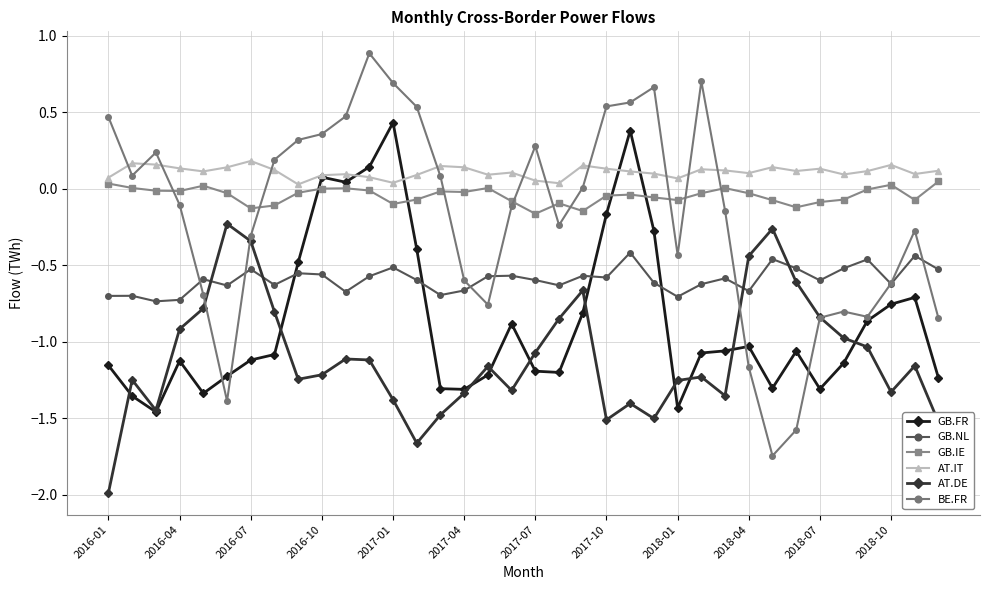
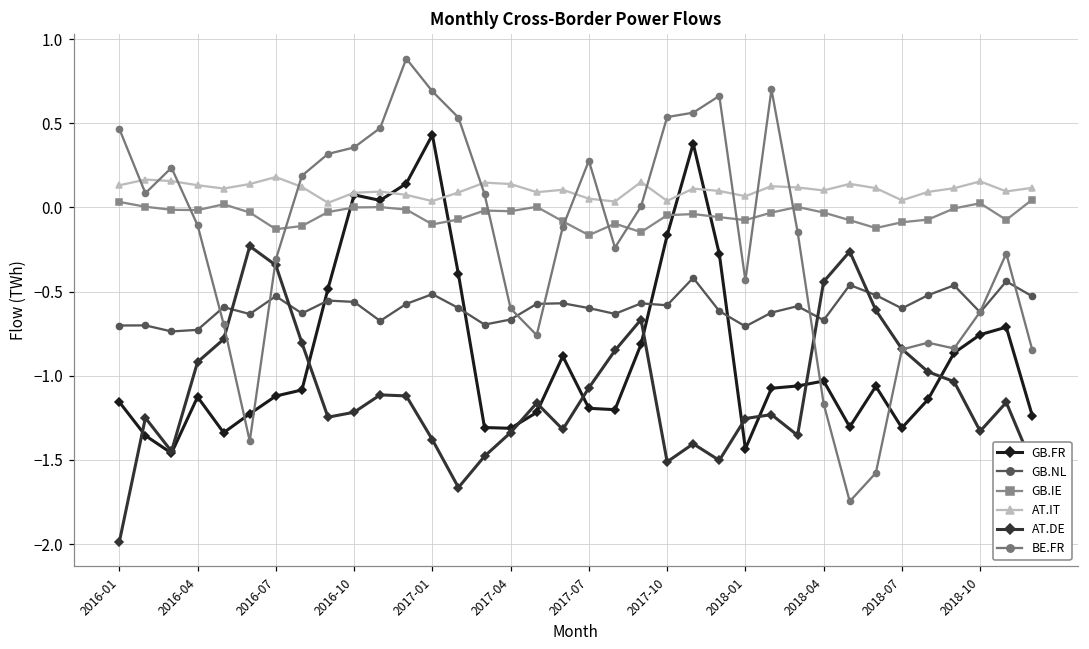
  {
    "AT.IT": {
-     "2016-01": 0.07,
+     "2016-01": 0.13,
      "2016-04": 0.13,
      "2016-07": 0.18,
      "2017-01": 0.04,
      "2017-04": 0.14,
      "2017-07": 0.05,
-     "2017-10": 0.13,
+     "2017-10": 0.04,
      "2018-01": 0.07,
      "2018-04": 0.10,
-     "2018-07": 0.13,
+     "2018-07": 0.04,
      "2018-10": 0.15
    }
  }
